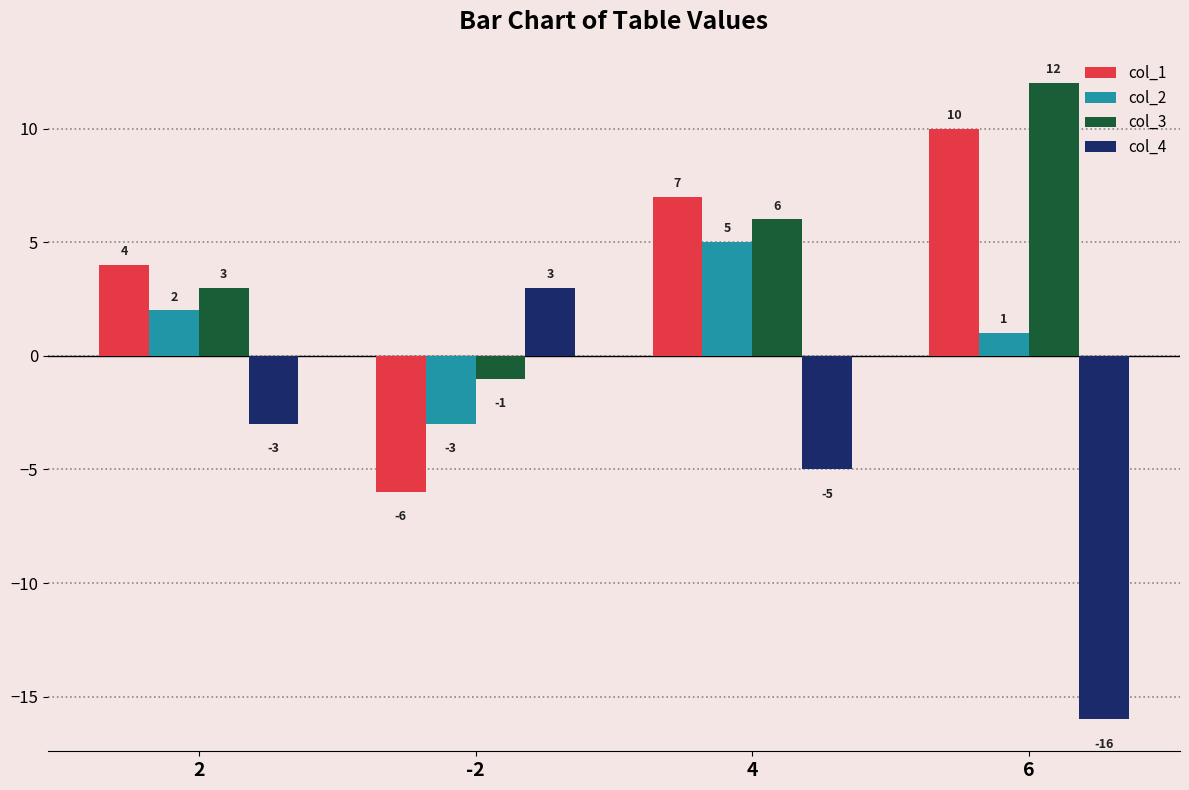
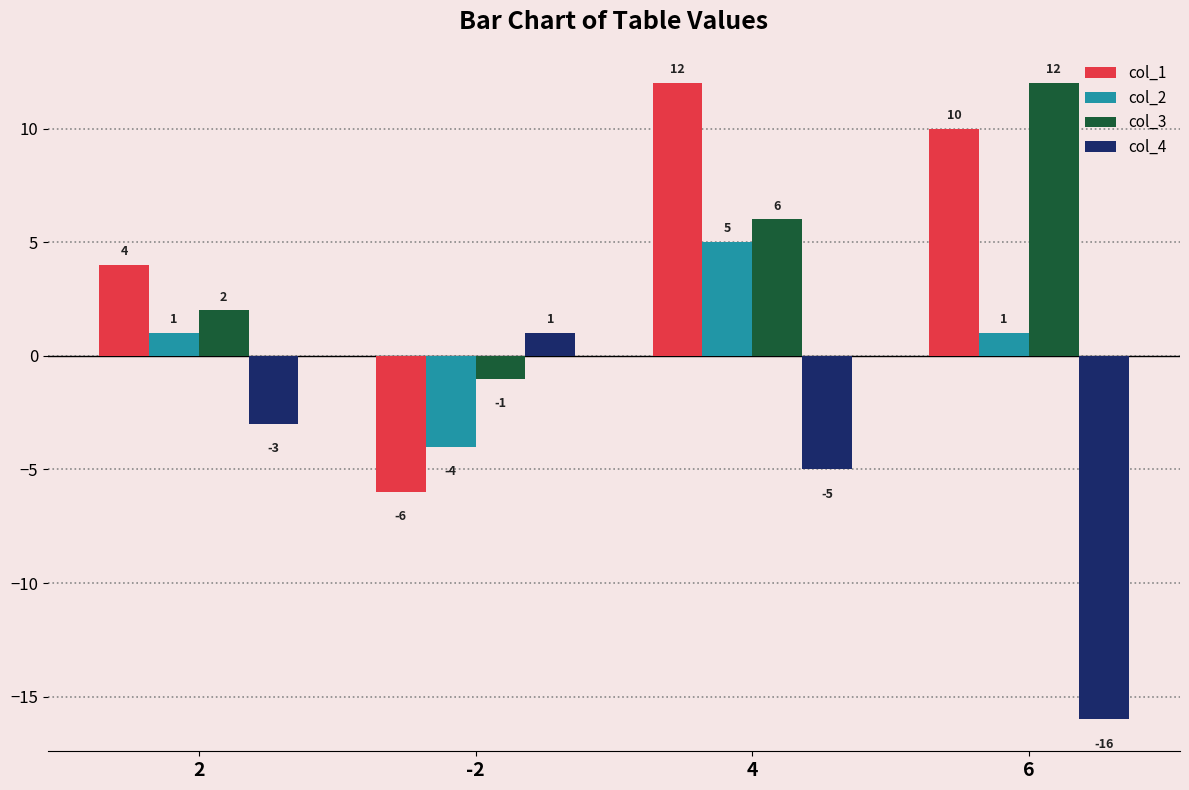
  {
    "col_1": {
      "2": 4,
      "-2": -6,
-     "4": 7,
+     "4": 12,
      "6": 10
    },
    "col_2": {
-     "2": 2,
-     "-2": -3,
+     "2": 1,
+     "-2": -4,
      "4": 5,
      "6": 1
    },
    "col_3": {
-     "2": 3,
+     "2": 2,
      "-2": -1,
      "4": 6,
      "6": 12
    },
    "col_4": {
      "2": -3,
-     "-2": 3,
+     "-2": 1,
      "4": -5,
      "6": -16
    }
  }
